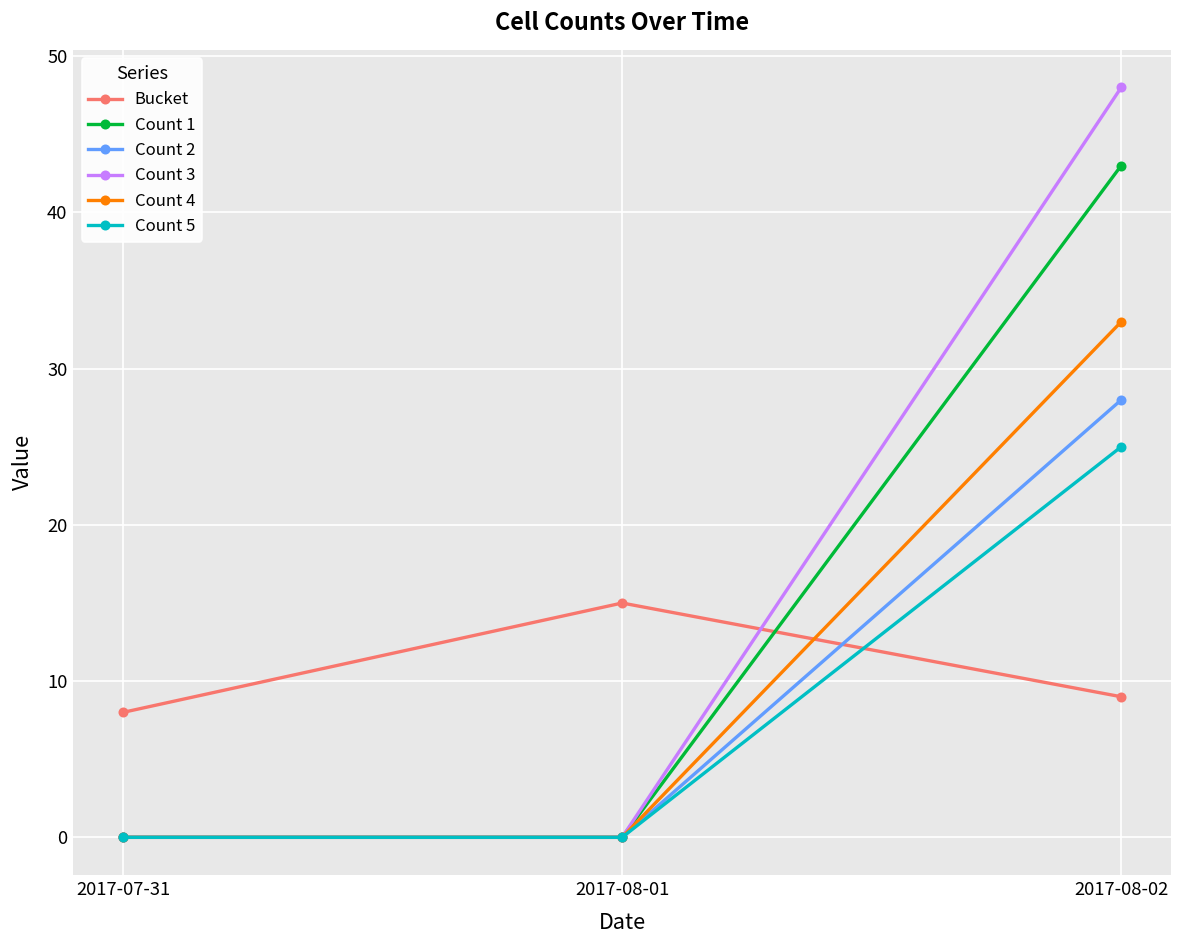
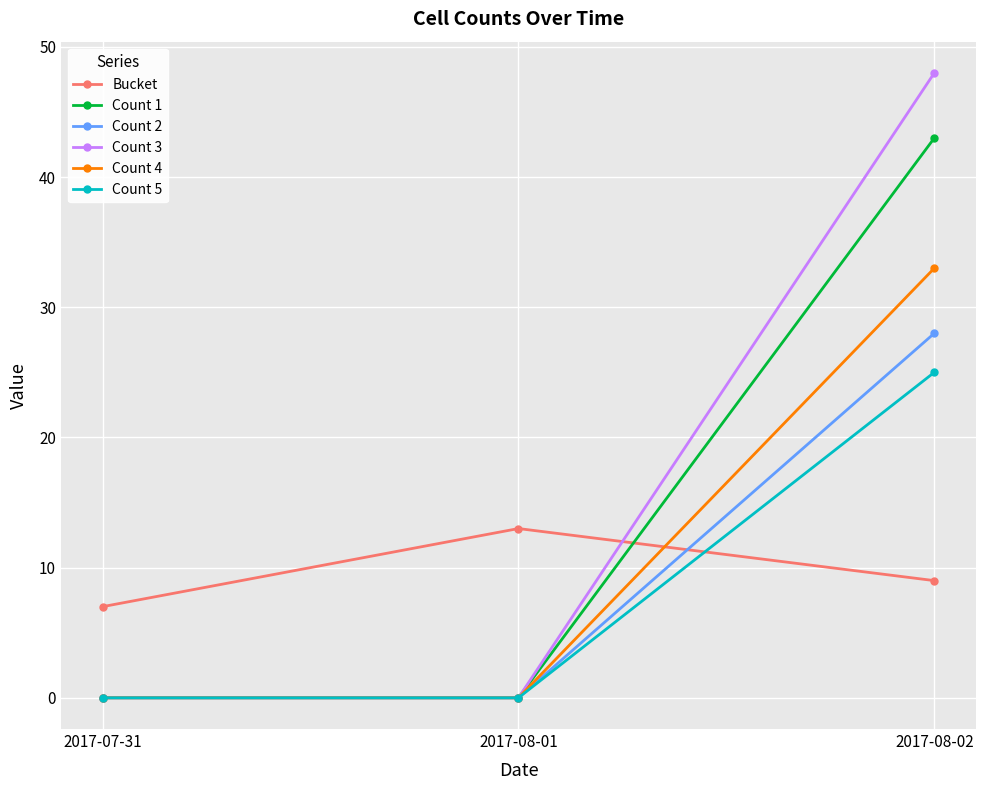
  {
    "Bucket": {
-     "2017-07-31": 8,
-     "2017-08-01": 15,
+     "2017-07-31": 7,
+     "2017-08-01": 13,
      "2017-08-02": 9
    },
    "Count 1": {
      "2017-08-02": 43
    },
    "Count 2": {
      "2017-08-02": 28
    },
    "Count 3": {
      "2017-08-02": 48
    },
    "Count 4": {
      "2017-08-02": 33
    },
    "Count 5": {
      "2017-08-02": 25
    }
  }
